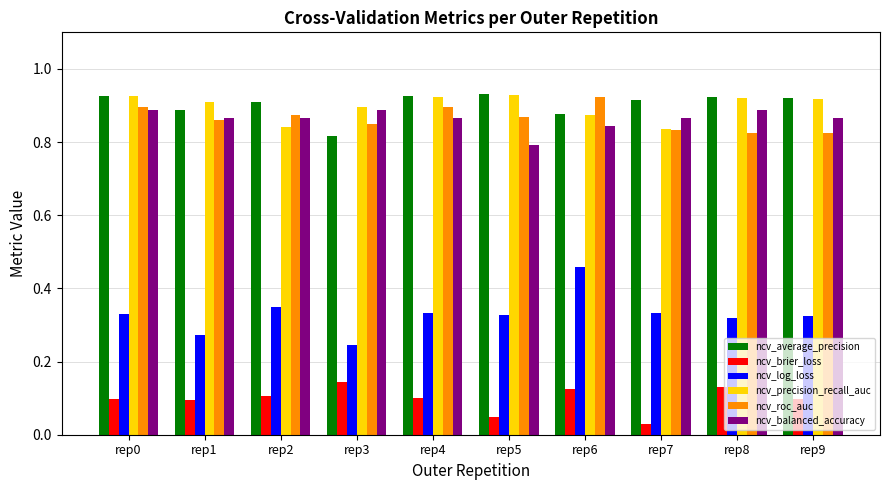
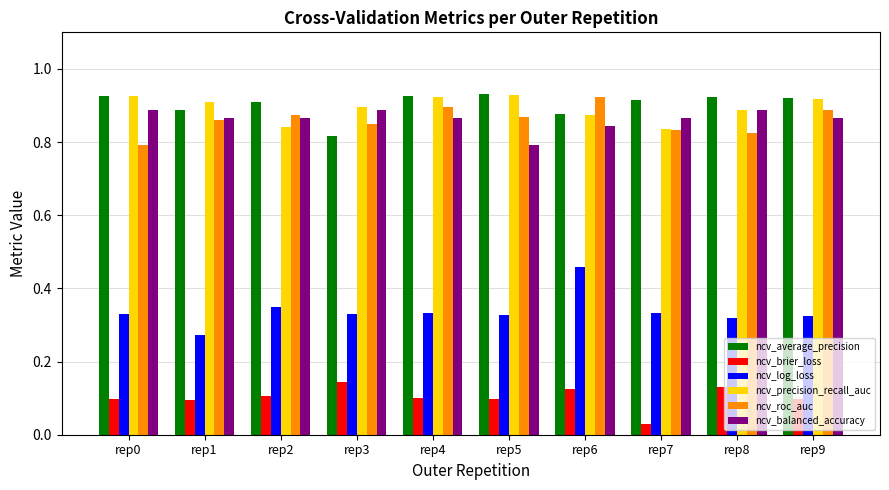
  {
    "ncv_average_precision": {
      "rep0": 0.93,
      "rep1": 0.89,
      "rep2": 0.91,
      "rep3": 0.82,
      "rep4": 0.93,
      "rep5": 0.93,
      "rep6": 0.88,
      "rep7": 0.92,
      "rep8": 0.92,
      "rep9": 0.92
    },
    "ncv_brier_loss": {
      "rep0": 0.10,
      "rep1": 0.10,
      "rep2": 0.11,
      "rep3": 0.14,
      "rep4": 0.10,
-     "rep5": 0.05,
+     "rep5": 0.10,
      "rep6": 0.12,
      "rep7": 0.03,
      "rep8": 0.13
    },
    "ncv_log_loss": {
      "rep0": 0.33,
      "rep1": 0.27,
      "rep2": 0.35,
-     "rep3": 0.24,
+     "rep3": 0.33,
      "rep4": 0.33,
      "rep5": 0.33,
      "rep6": 0.46,
      "rep7": 0.33,
      "rep8": 0.32,
      "rep9": 0.33
    },
    "ncv_precision_recall_auc": {
      "rep0": 0.93,
      "rep1": 0.91,
      "rep2": 0.84,
      "rep3": 0.90,
      "rep4": 0.92,
      "rep5": 0.93,
      "rep6": 0.87,
      "rep7": 0.84,
-     "rep8": 0.92,
+     "rep8": 0.89,
      "rep9": 0.92
    },
    "ncv_roc_auc": {
-     "rep0": 0.90,
+     "rep0": 0.79,
      "rep1": 0.86,
      "rep2": 0.87,
      "rep3": 0.85,
      "rep4": 0.90,
      "rep5": 0.87,
      "rep6": 0.92,
      "rep7": 0.83,
      "rep8": 0.82,
-     "rep9": 0.82
+     "rep9": 0.89
    },
    "ncv_balanced_accuracy": {
      "rep0": 0.89,
      "rep1": 0.87,
      "rep2": 0.87,
      "rep3": 0.89,
      "rep4": 0.87,
      "rep5": 0.79,
      "rep6": 0.84,
      "rep7": 0.87,
      "rep8": 0.89,
      "rep9": 0.87
    }
  }
